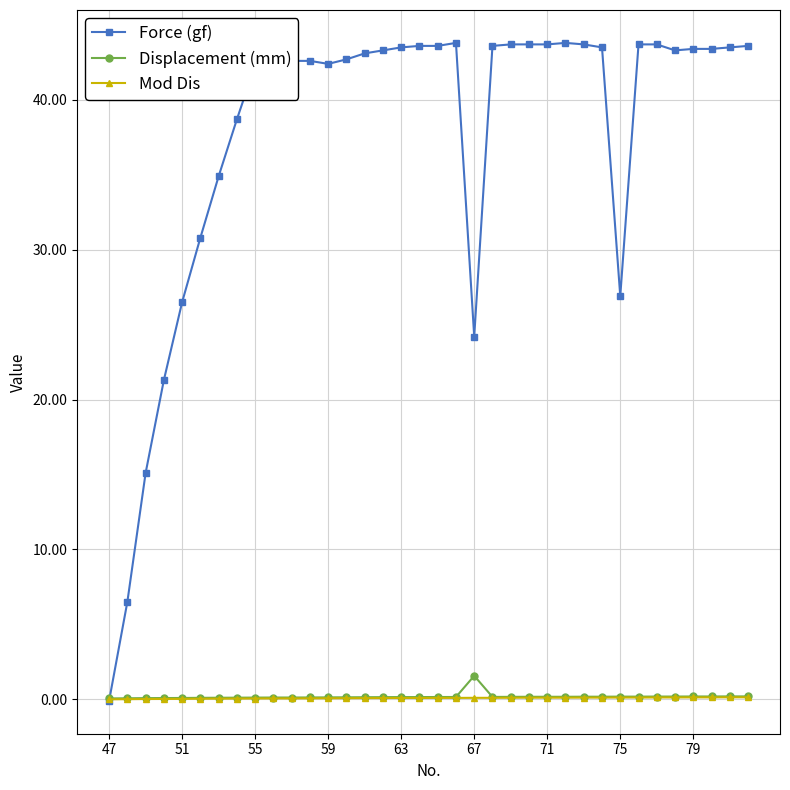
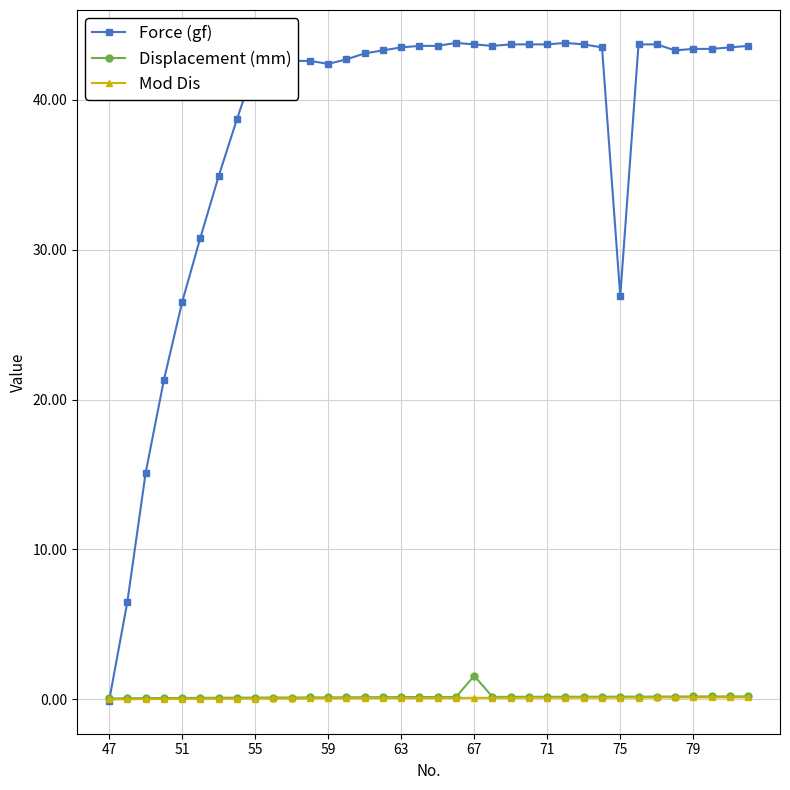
  {
    "Force (gf)": {
      "51": 26.5,
      "59": 42.4,
      "63": 43.5,
-     "67": 24.2,
+     "67": 43.7,
      "71": 43.7,
      "75": 26.9,
      "79": 43.4
    },
    "Displacement (mm)": {
      "67": 1.6
    },
    "Mod Dis": {
      "67": 0.1
    }
  }
